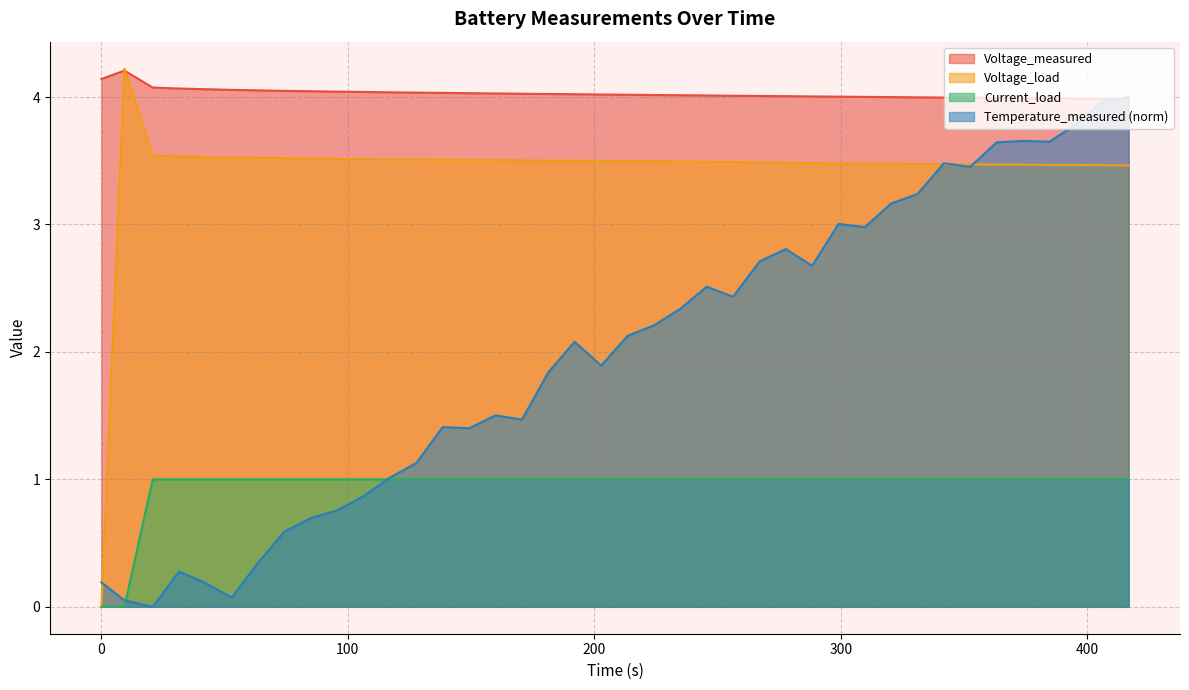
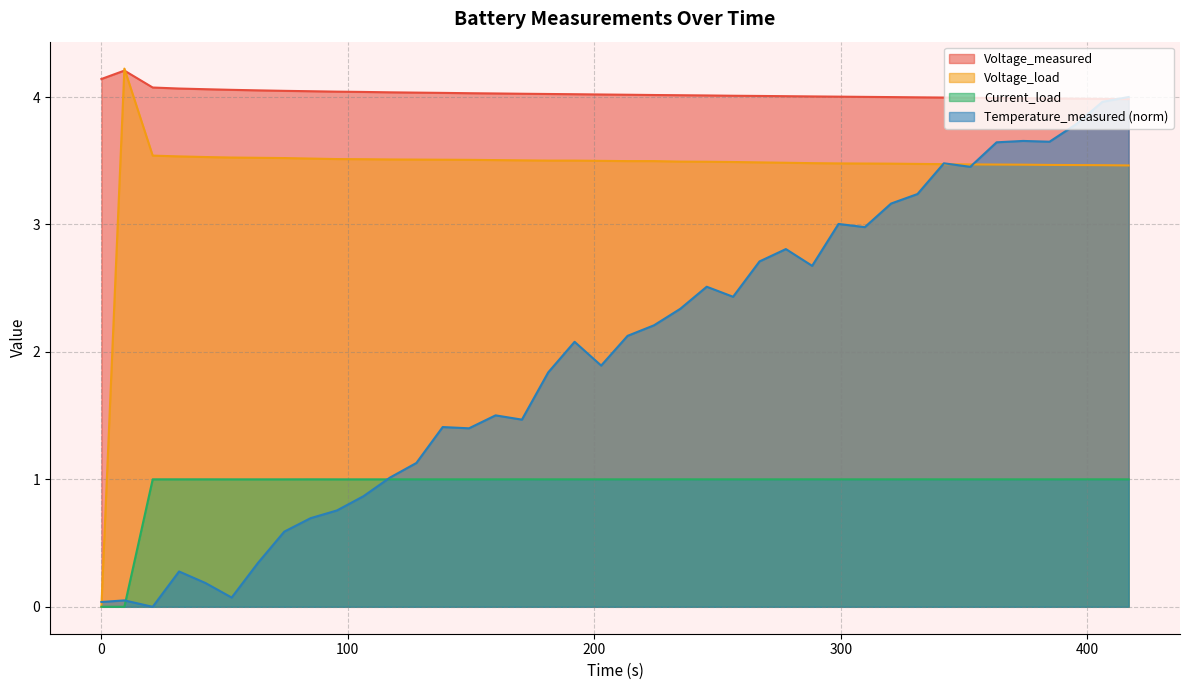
  {
    "Voltage_measured": {
      "0": 4.14
    },
    "Temperature_measured (norm)": {
-     "0": 0.19
+     "0": 0.04
    }
  }
